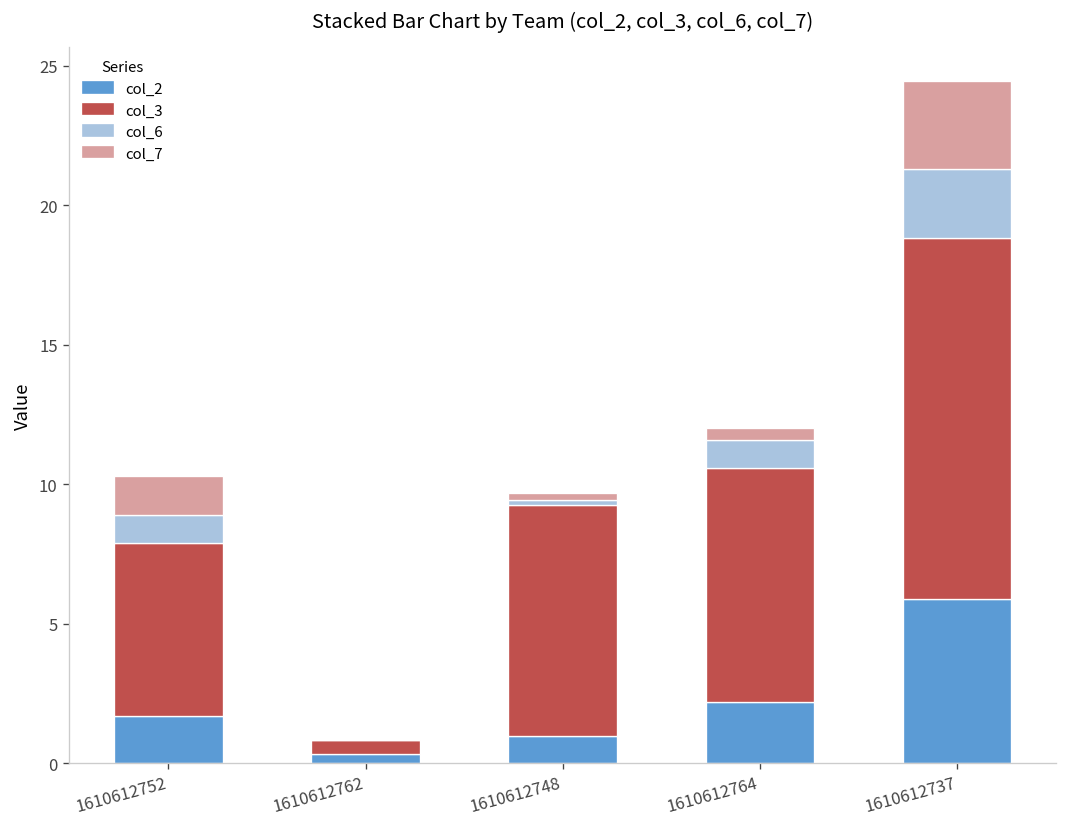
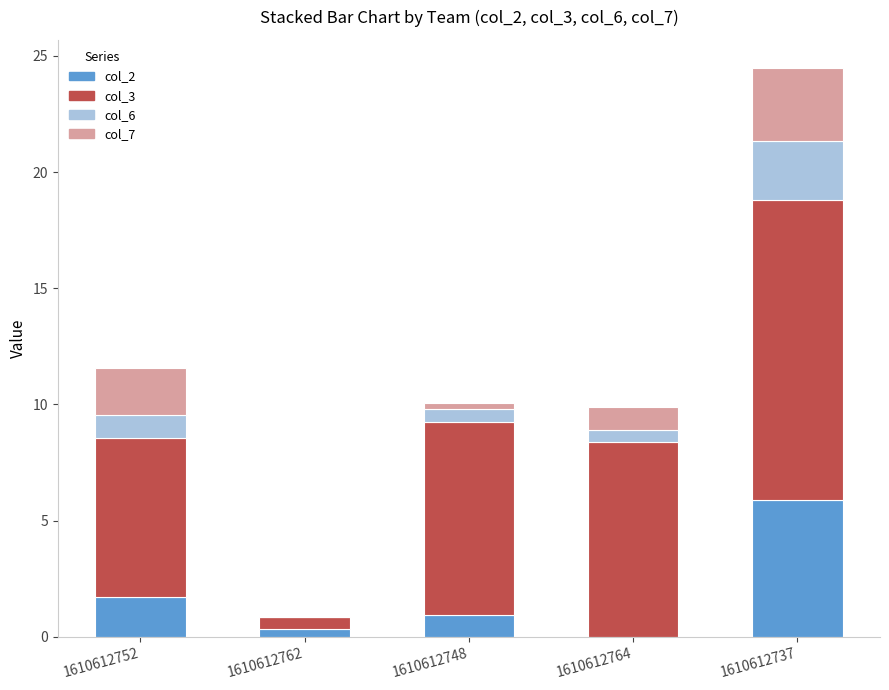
  {
    "col_2": {
      "1610612752": 1.7,
      "1610612762": 0.3,
      "1610612748": 1.0,
-     "1610612764": 2.2,
+     "1610612764": 0.0,
      "1610612737": 5.9
    },
    "col_3": {
-     "1610612752": 6.2,
+     "1610612752": 6.9,
      "1610612762": 0.5,
      "1610612748": 8.3,
      "1610612764": 8.4,
      "1610612737": 12.9
    },
    "col_6": {
      "1610612752": 1.0,
      "1610612762": 0.0,
-     "1610612748": 0.2,
-     "1610612764": 1.0,
+     "1610612748": 0.6,
+     "1610612764": 0.5,
      "1610612737": 2.5
    },
    "col_7": {
-     "1610612752": 1.4,
+     "1610612752": 2.0,
      "1610612762": 0.0,
      "1610612748": 0.2,
-     "1610612764": 0.4,
+     "1610612764": 1.0,
      "1610612737": 3.1
    }
  }
